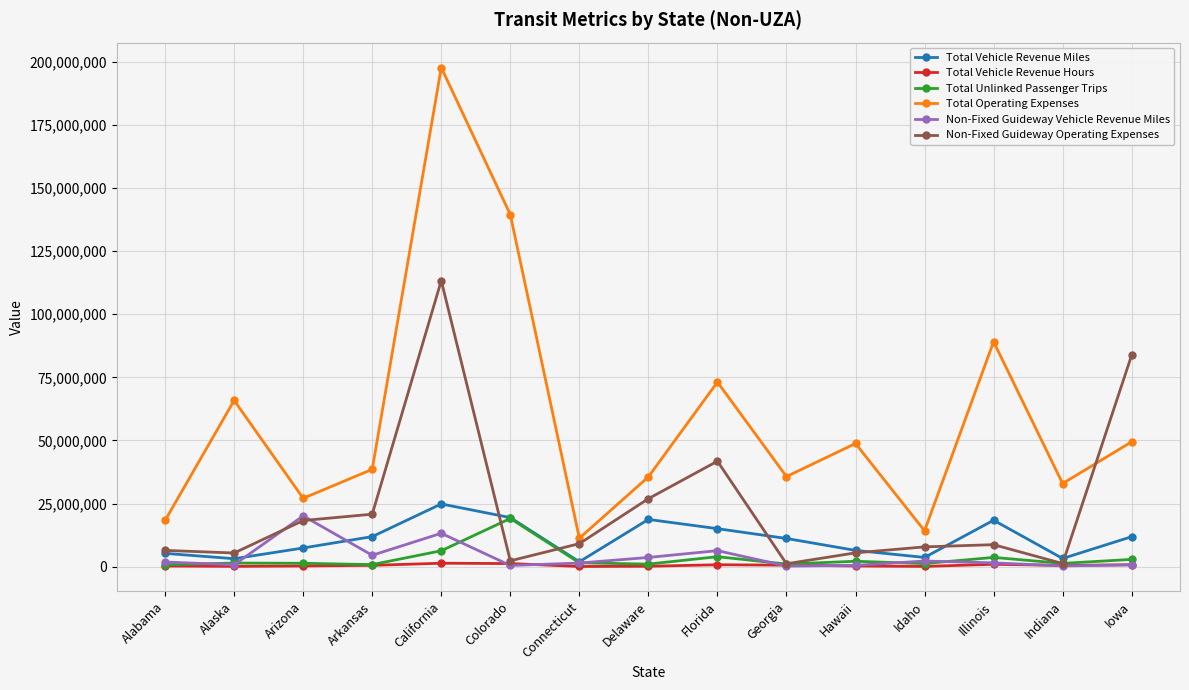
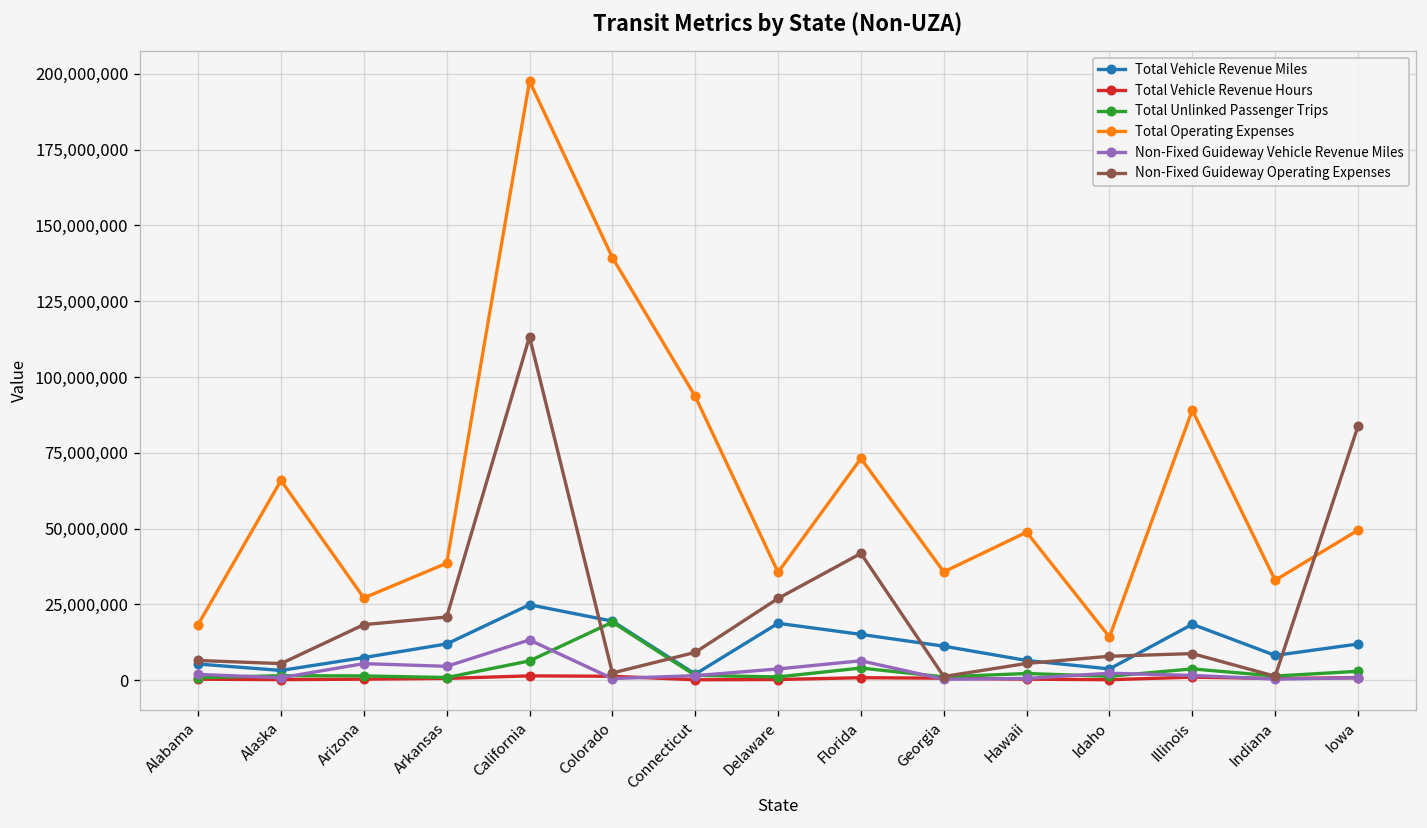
  {
    "Total Vehicle Revenue Miles": {
      "Alabama": "5,000,000",
      "Alaska": "3,000,000",
      "Arizona": "7,000,000",
      "Arkansas": "12,000,000",
      "California": "25,000,000",
      "Delaware": "19,000,000",
      "Florida": "15,000,000",
      "Georgia": "11,000,000",
      "Idaho": "4,000,000",
      "Illinois": "18,000,000",
-     "Indiana": "3,000,000",
+     "Indiana": "8,000,000",
      "Iowa": "12,000,000"
    },
    "Total Vehicle Revenue Hours": {
      "Arizona": "0",
      "California": "1,000,000",
      "Connecticut": "0",
      "Florida": "1,000,000",
      "Idaho": "0"
    },
    "Total Unlinked Passenger Trips": {
      "Arizona": "1,000,000",
      "California": "6,000,000",
      "Florida": "4,000,000",
      "Hawaii": "2,000,000",
      "Idaho": "1,000,000",
      "Illinois": "4,000,000",
      "Iowa": "3,000,000"
    },
    "Total Operating Expenses": {
      "Alabama": "18,000,000",
      "Alaska": "66,000,000",
      "Arizona": "27,000,000",
      "Arkansas": "39,000,000",
      "California": "198,000,000",
      "Colorado": "139,000,000",
-     "Connecticut": "11,000,000",
+     "Connecticut": "94,000,000",
      "Delaware": "36,000,000",
      "Florida": "73,000,000",
      "Georgia": "36,000,000",
      "Hawaii": "49,000,000",
      "Idaho": "14,000,000",
      "Illinois": "89,000,000",
      "Indiana": "33,000,000",
      "Iowa": "49,000,000"
    },
    "Non-Fixed Guideway Vehicle Revenue Miles": {
      "Alabama": "2,000,000",
-     "Arizona": "20,000,000",
+     "Arizona": "5,000,000",
      "Arkansas": "5,000,000",
      "California": "13,000,000",
      "Delaware": "4,000,000",
      "Florida": "6,000,000",
      "Idaho": "2,000,000"
    },
    "Non-Fixed Guideway Operating Expenses": {
      "Alabama": "6,000,000",
      "Alaska": "5,000,000",
      "Arizona": "18,000,000",
      "Arkansas": "21,000,000",
      "California": "113,000,000",
      "Colorado": "2,000,000",
      "Connecticut": "9,000,000",
      "Delaware": "27,000,000",
      "Florida": "42,000,000",
      "Idaho": "8,000,000",
      "Illinois": "9,000,000",
      "Iowa": "84,000,000"
    }
  }
